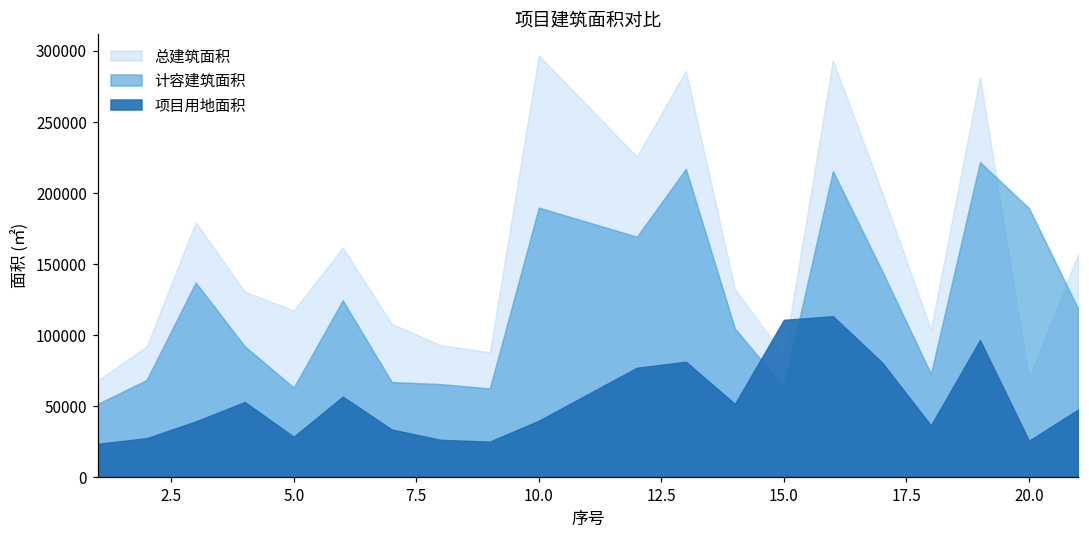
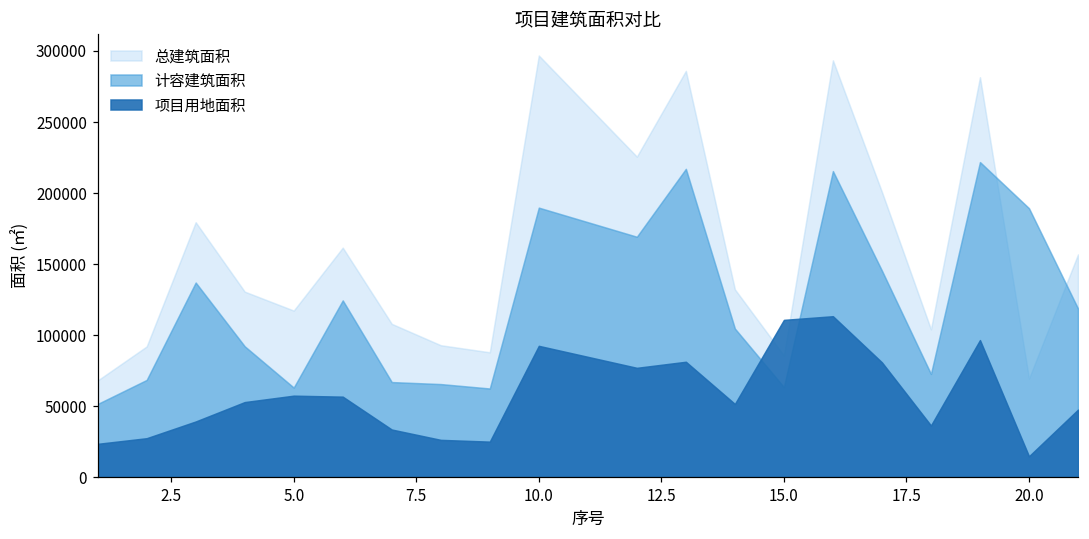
  {
    "总建筑面积": {
      "5.0": 117000,
      "10.0": 297000,
      "15.0": 86000,
      "20.0": 69000
    },
    "计容建筑面积": {
      "5.0": 63000,
      "10.0": 190000,
      "15.0": 63000,
      "20.0": 189000
    },
    "项目用地面积": {
-     "5.0": 28000,
-     "10.0": 40000,
+     "5.0": 57000,
+     "10.0": 92000,
      "15.0": 111000,
-     "20.0": 26000
+     "20.0": 15000
    }
  }
